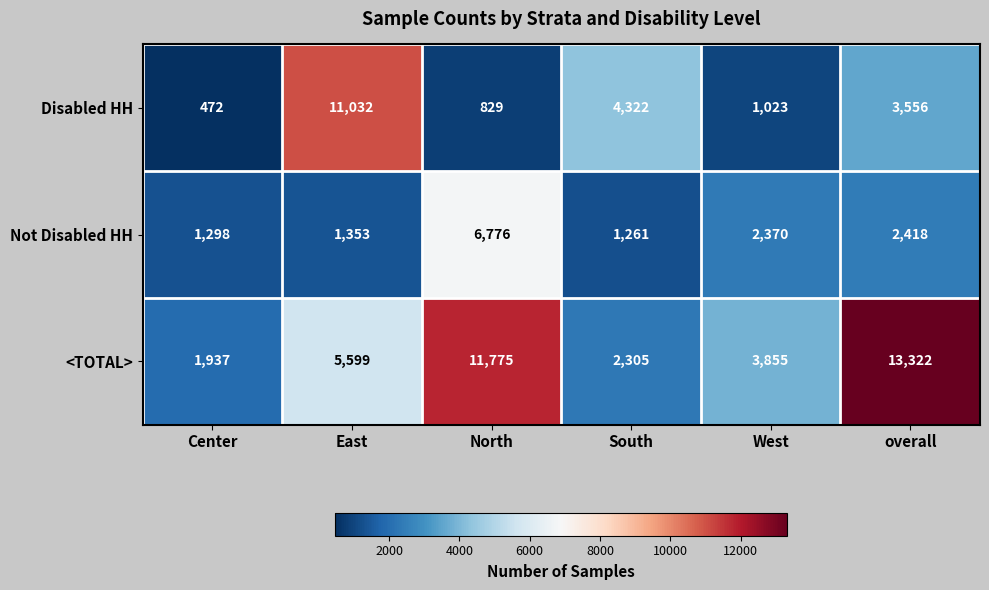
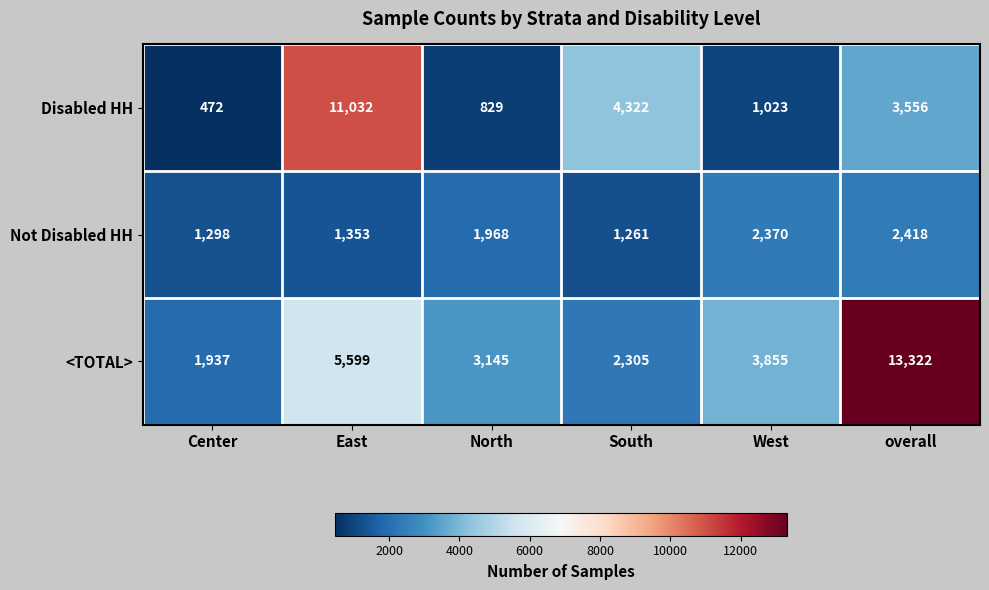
  {
    "Disabled HH": {
      "Center": "472",
      "East": "11,032",
      "North": "829",
      "South": "4,322",
      "West": "1,023",
      "overall": "3,556"
    },
    "Not Disabled HH": {
      "Center": "1,298",
      "East": "1,353",
-     "North": "6,776",
+     "North": "1,968",
      "South": "1,261",
      "West": "2,370",
      "overall": "2,418"
    },
    "<TOTAL>": {
      "Center": "1,937",
      "East": "5,599",
-     "North": "11,775",
+     "North": "3,145",
      "South": "2,305",
      "West": "3,855",
      "overall": "13,322"
    }
  }
